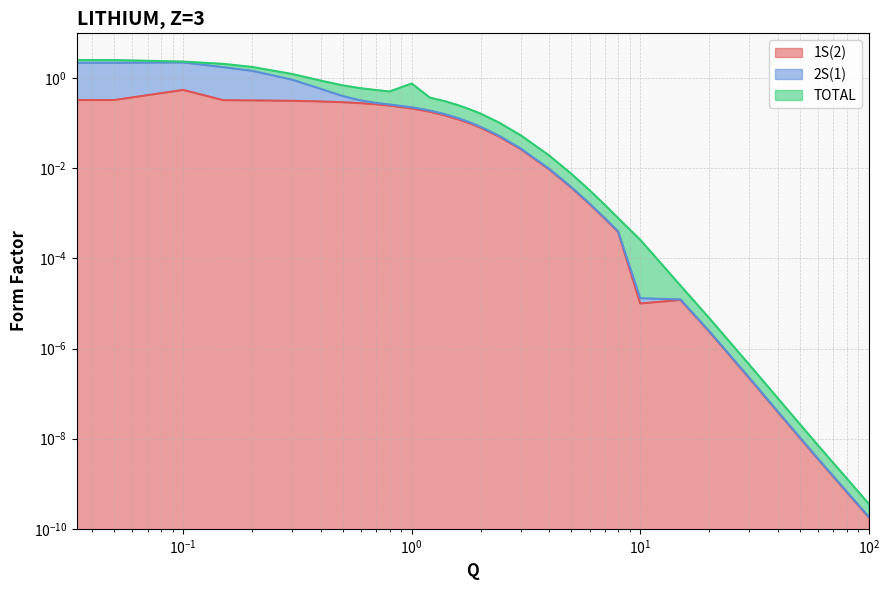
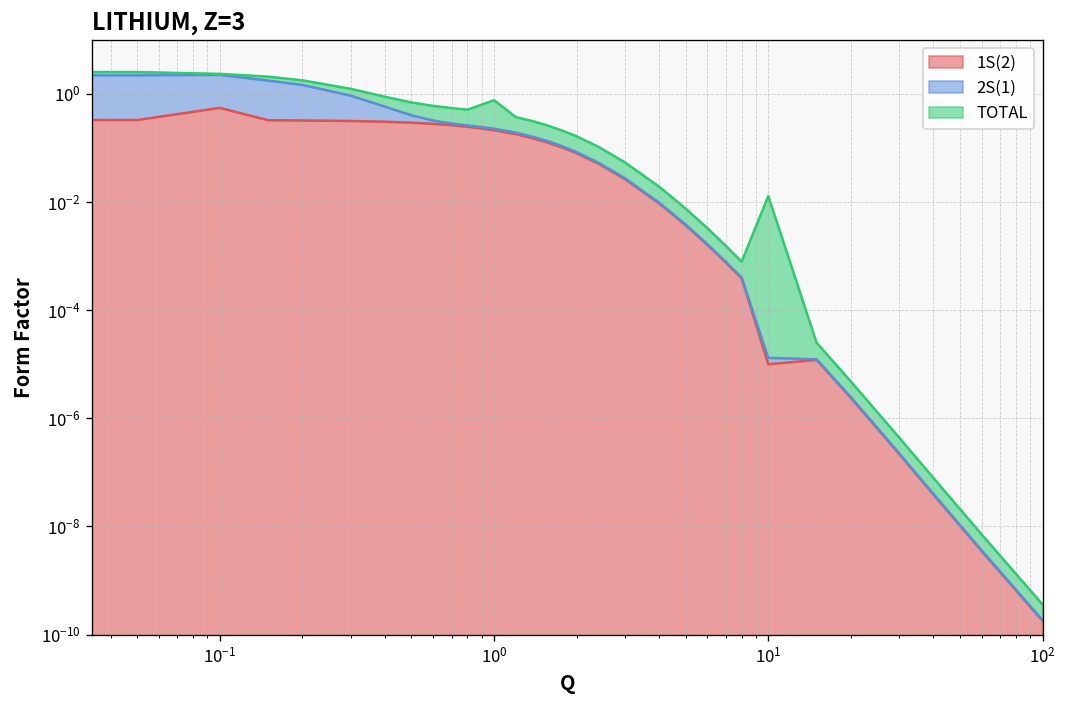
  {
    "1S(2)": {
      "10^-1": 0.6,
      "10^1": 0.000010
    },
    "2S(1)": {
      "10^1": 0.000013
    },
    "TOTAL": {
      "10^0": 0.8,
-     "10^1": 0.0003,
+     "10^1": 0.013,
      "10^2": 0.0000000004
    }
  }
